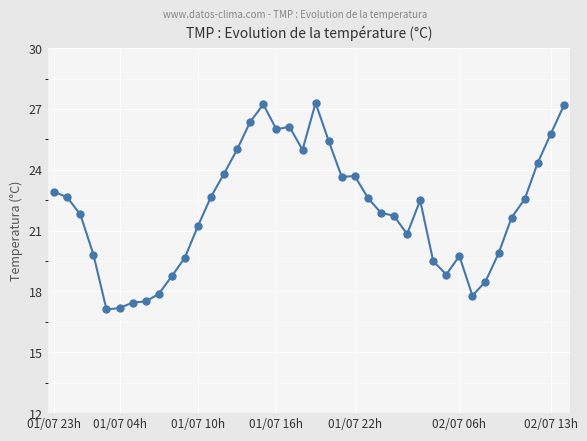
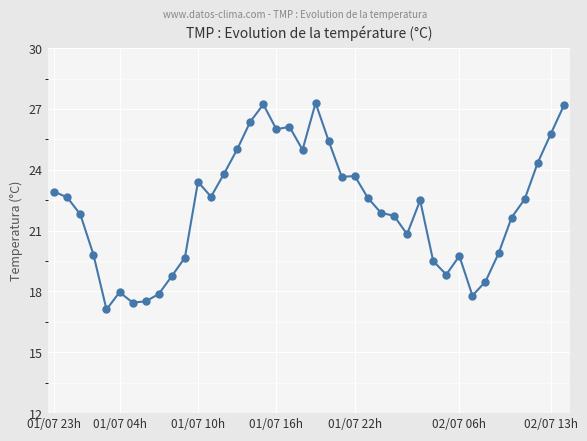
  {
    "01/07 23h": 22.9,
-   "01/07 04h": 17.2,
-   "01/07 10h": 21.2,
+   "01/07 04h": 18.0,
+   "01/07 10h": 23.4,
    "01/07 16h": 26.0,
    "01/07 22h": 23.7,
    "02/07 06h": 19.8,
    "02/07 13h": 25.8
  }
